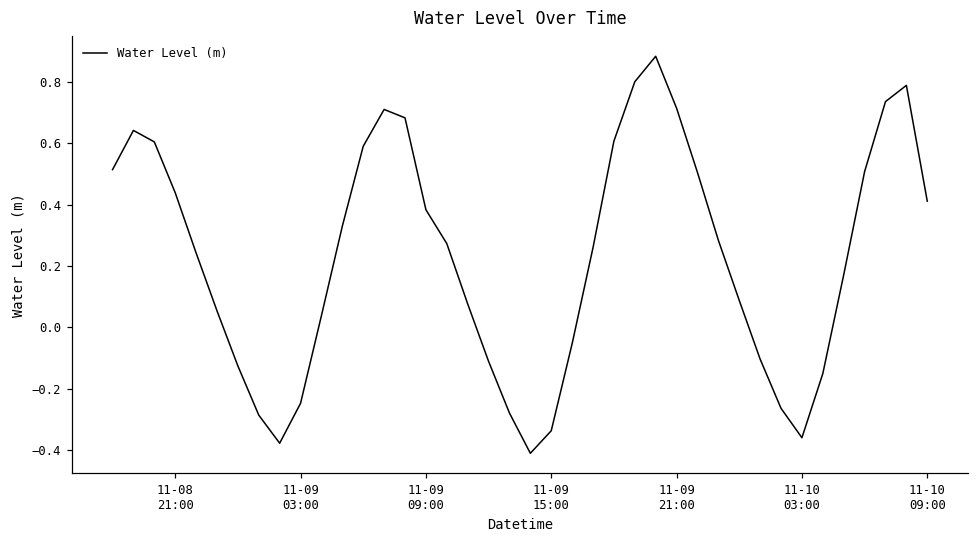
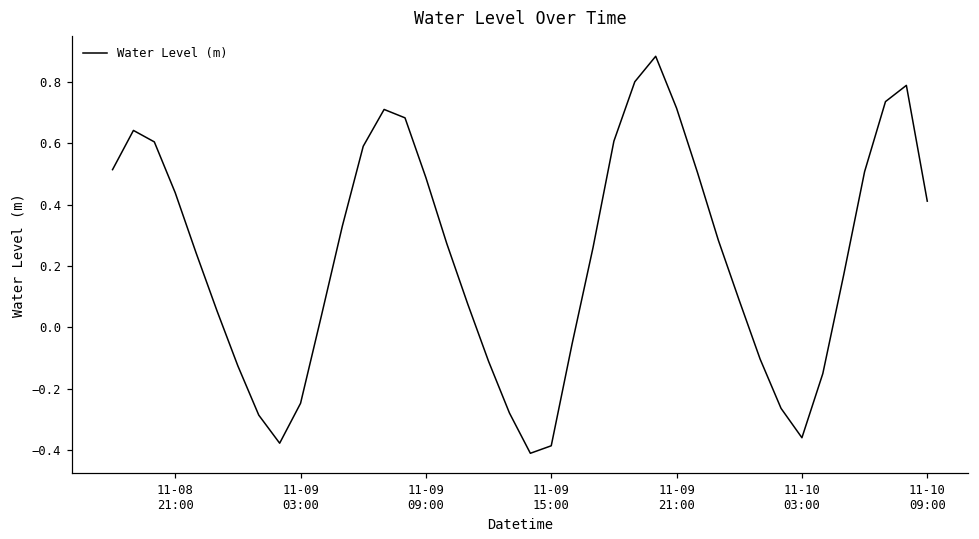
  {
    "11-08 21:00": 0.44,
    "11-09 03:00": -0.25,
-   "11-09 09:00": 0.38,
-   "11-09 15:00": -0.34,
+   "11-09 09:00": 0.49,
+   "11-09 15:00": -0.39,
    "11-09 21:00": 0.71,
    "11-10 03:00": -0.36,
    "11-10 09:00": 0.41
  }
